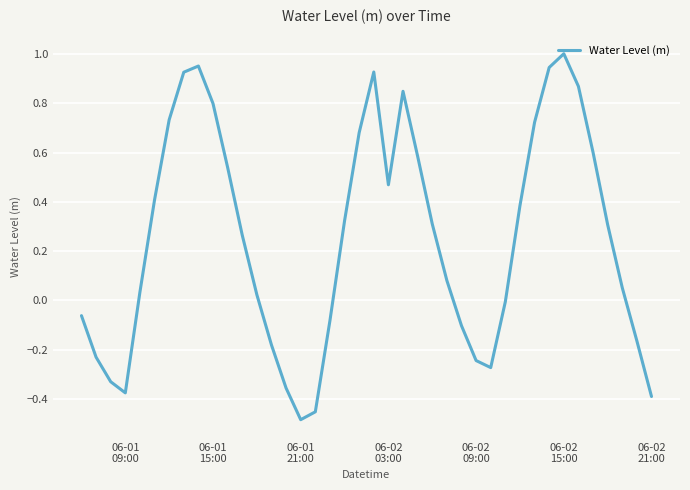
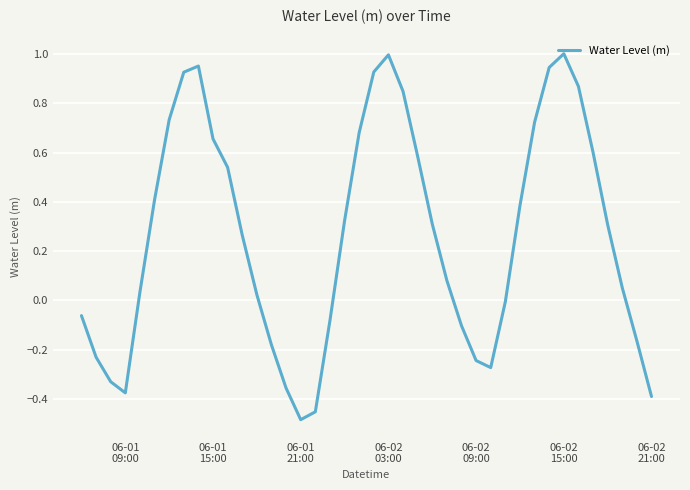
  {
    "06-01 09:00": -0.38,
-   "06-01 15:00": 0.80,
+   "06-01 15:00": 0.66,
    "06-01 21:00": -0.48,
-   "06-02 03:00": 0.47,
+   "06-02 03:00": 1.00,
    "06-02 09:00": -0.24,
    "06-02 15:00": 1.00,
    "06-02 21:00": -0.39
  }
